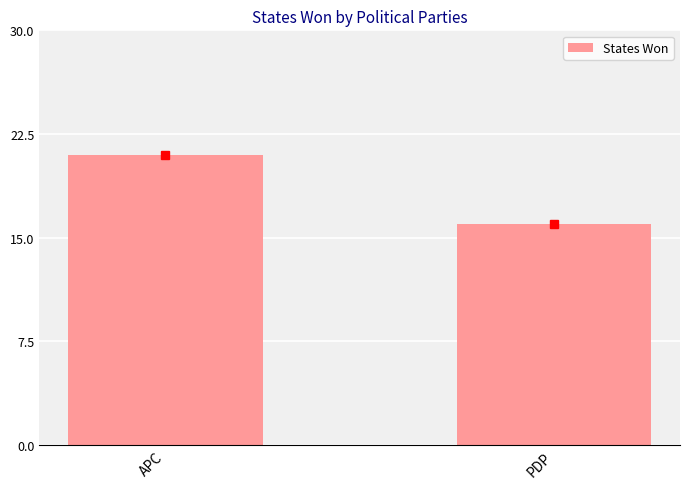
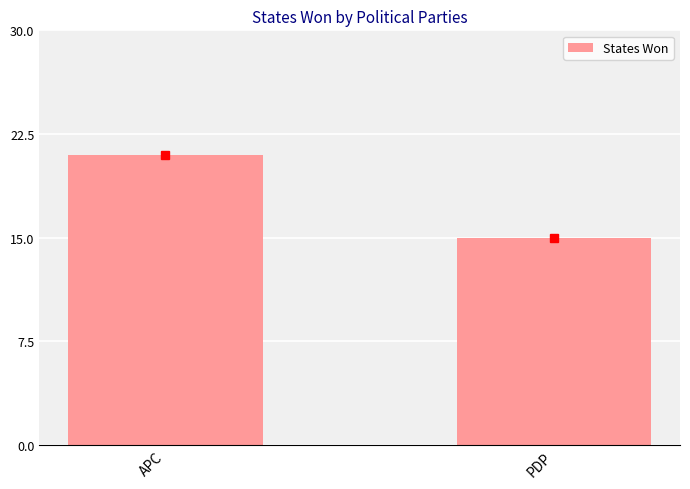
  {
    "States Won": {
      "APC": 21,
-     "PDP": 16
+     "PDP": 15
    }
  }
